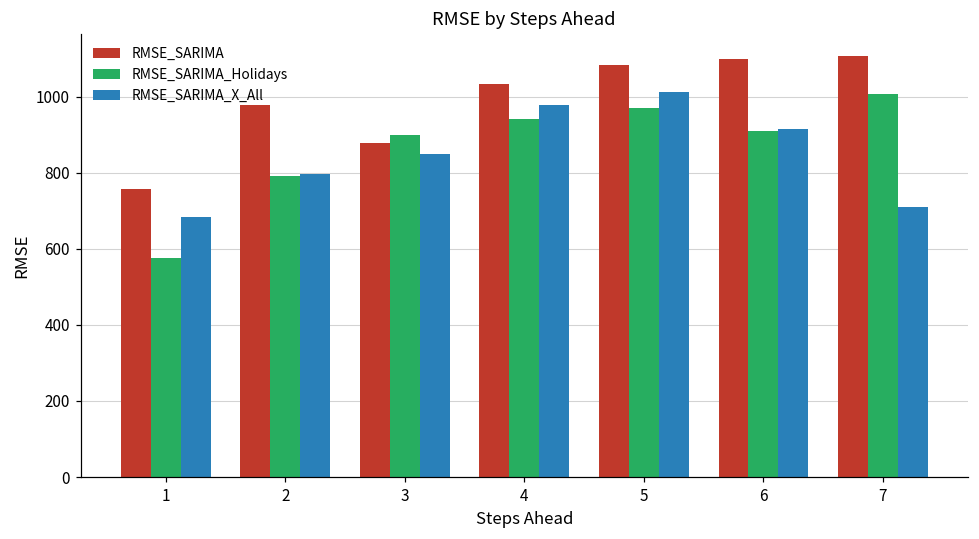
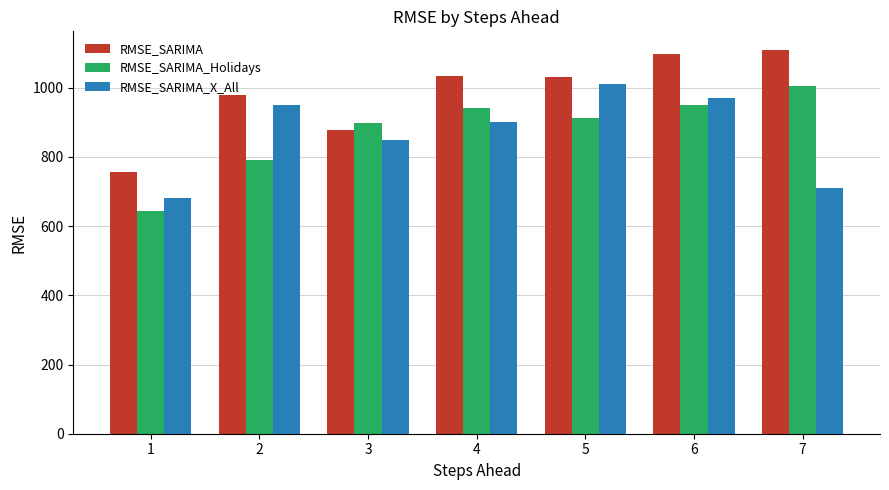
  {
    "RMSE_SARIMA": {
      "1": 760,
      "2": 980,
      "3": 880,
      "4": 1030,
-     "5": 1080,
+     "5": 1030,
      "6": 1100,
      "7": 1110
    },
    "RMSE_SARIMA_Holidays": {
-     "1": 580,
+     "1": 640,
      "2": 790,
      "3": 900,
      "4": 940,
-     "5": 970,
-     "6": 910,
+     "5": 910,
+     "6": 950,
      "7": 1010
    },
    "RMSE_SARIMA_X_All": {
      "1": 680,
-     "2": 800,
+     "2": 950,
      "3": 850,
-     "4": 980,
+     "4": 900,
      "5": 1010,
-     "6": 920,
+     "6": 970,
      "7": 710
    }
  }
